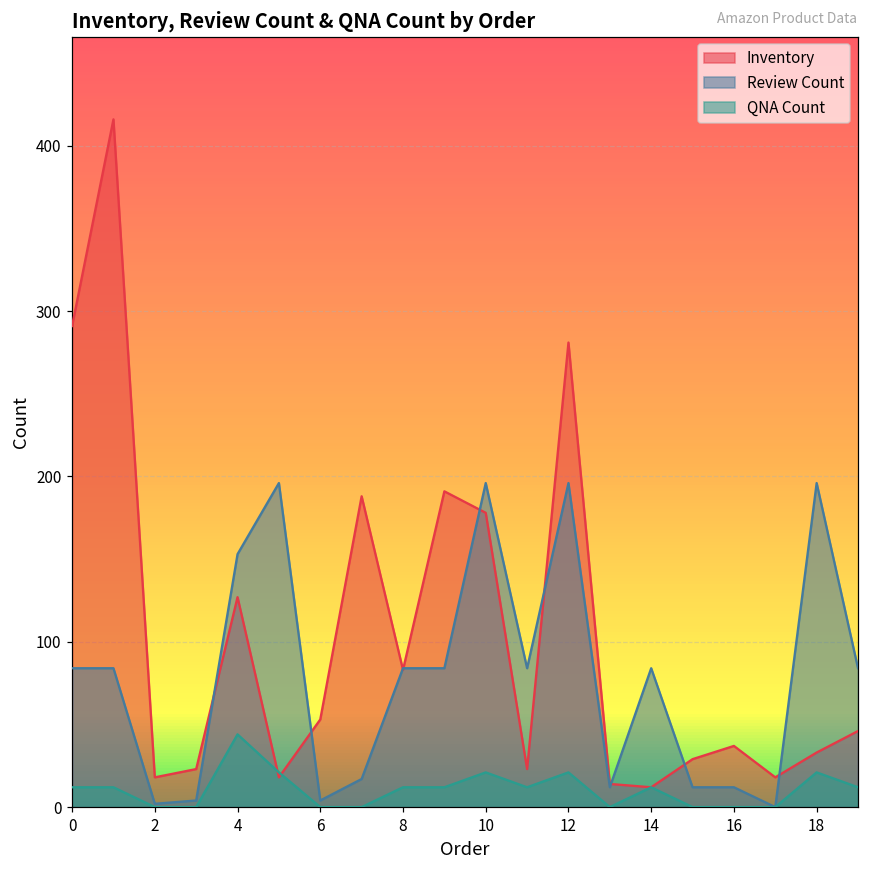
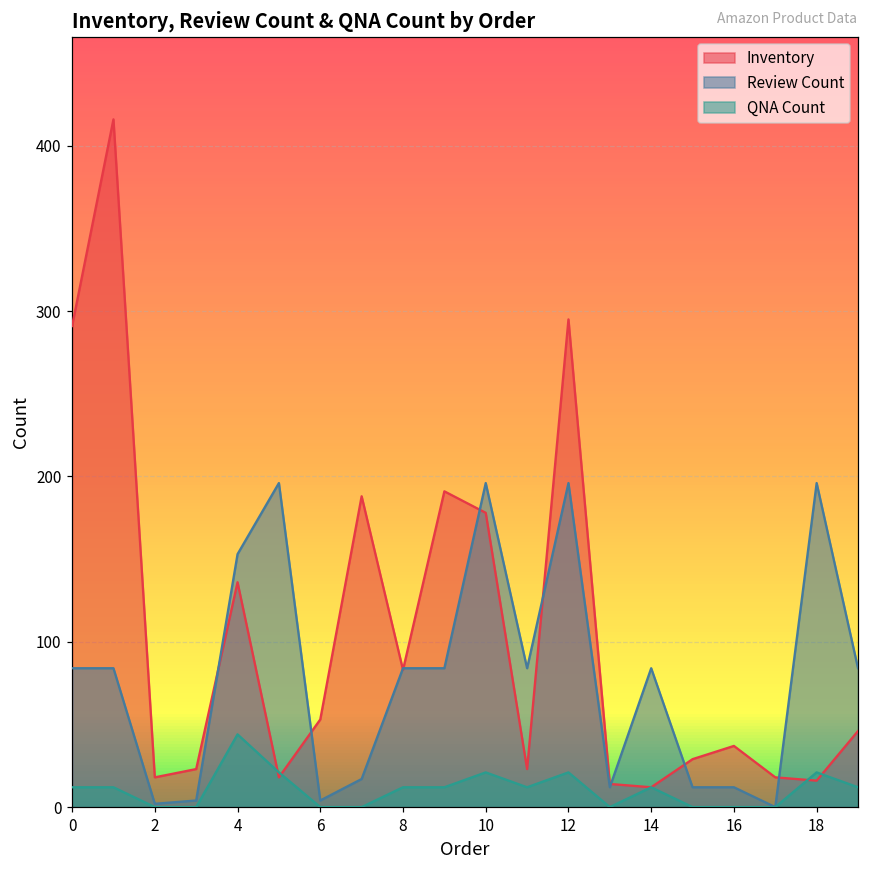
  {
    "Inventory": {
      "0": 291,
      "2": 18,
-     "4": 127,
+     "4": 136,
      "6": 53,
      "10": 178,
-     "12": 281,
+     "12": 295,
      "16": 37,
-     "18": 33
+     "18": 16
    }
  }
